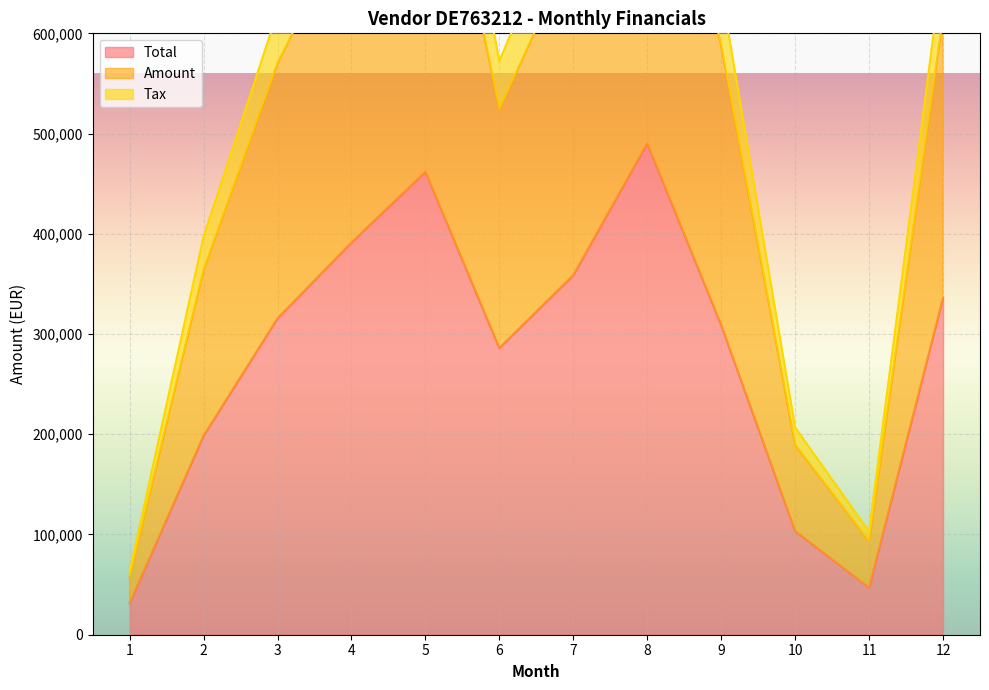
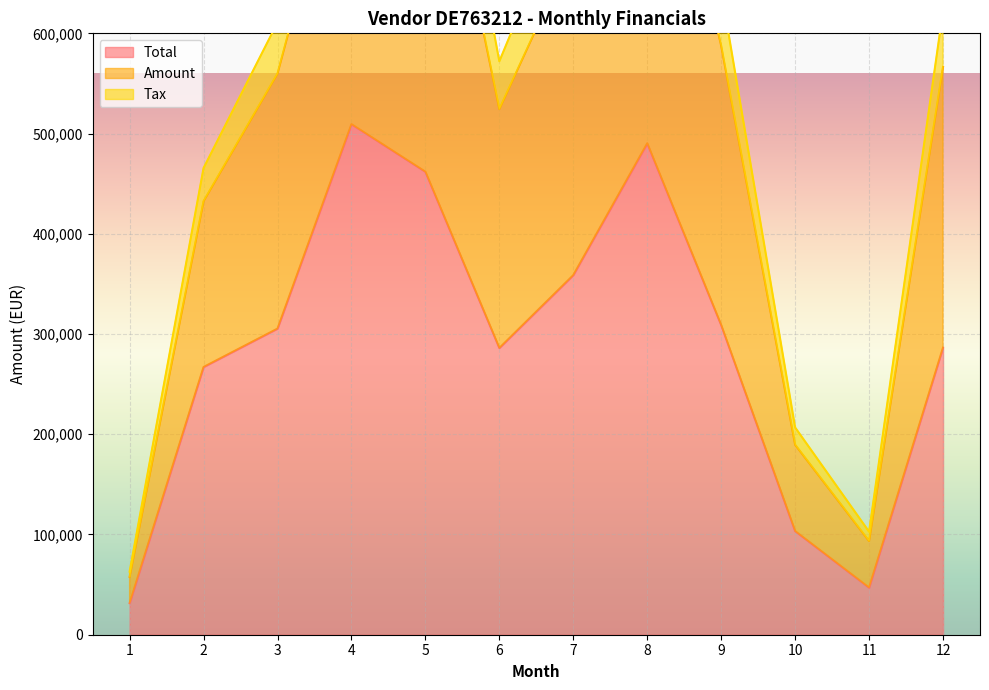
  {
    "Total": {
      "1": "31,000",
-     "2": "199,000",
-     "3": "316,000",
-     "4": "391,000",
+     "2": "267,000",
+     "3": "305,000",
+     "4": "509,000",
      "5": "462,000",
      "6": "286,000",
      "7": "359,000",
      "8": "490,000",
      "9": "309,000",
      "10": "103,000",
      "11": "47,000",
-     "12": "336,000"
+     "12": "286,000"
    }
  }
